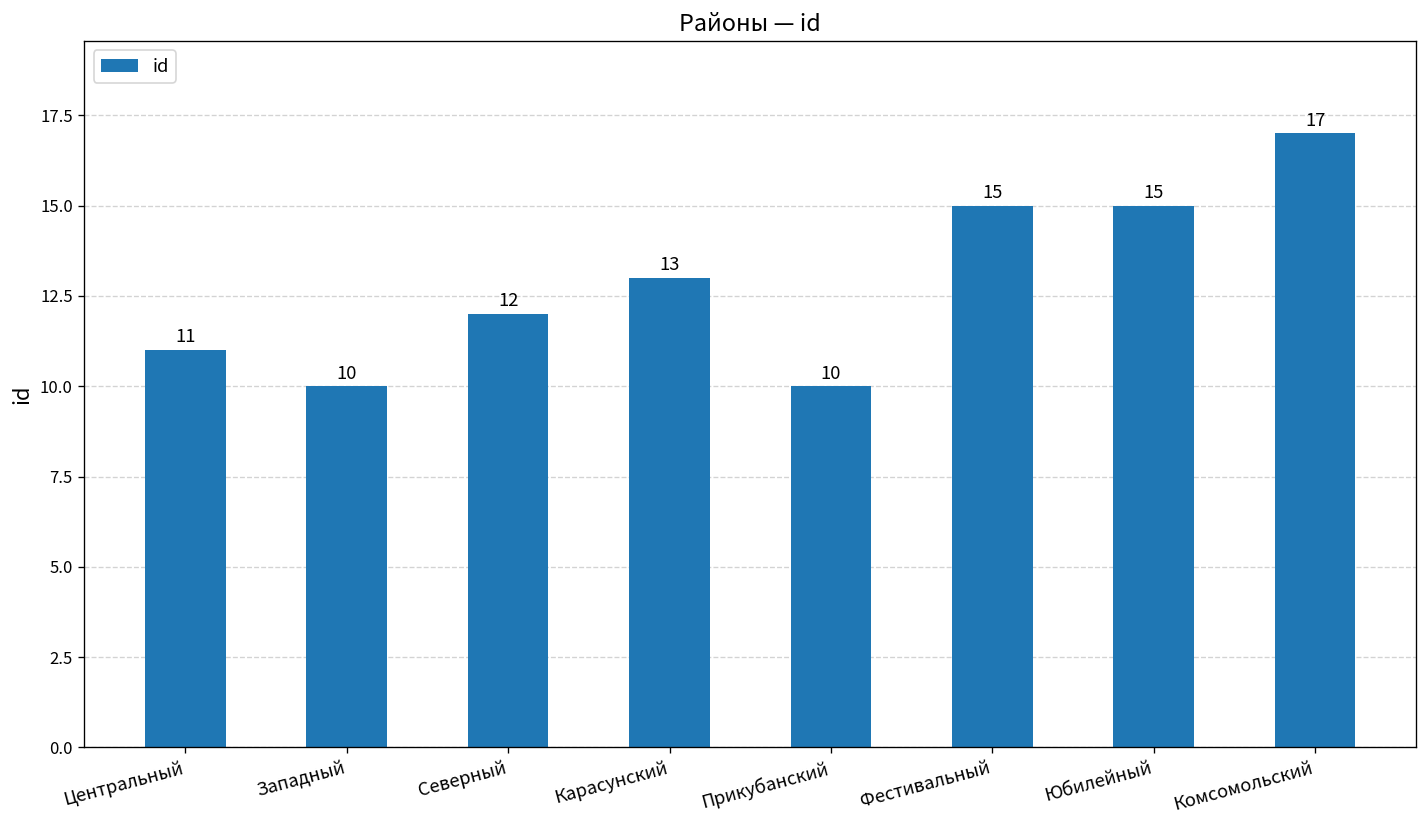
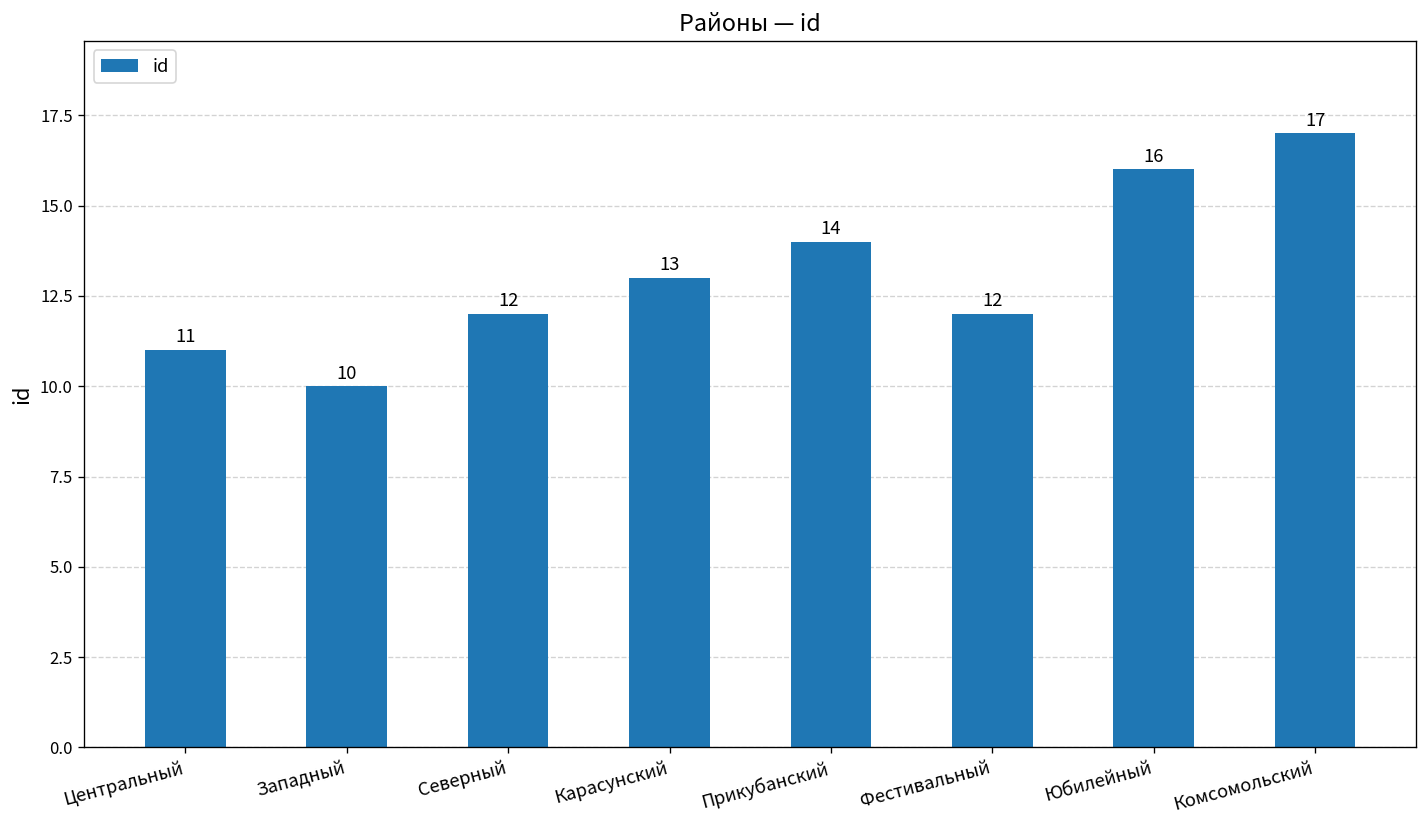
  {
    "Центральный": 11,
    "Западный": 10,
    "Северный": 12,
    "Карасунский": 13,
-   "Прикубанский": 10,
-   "Фестивальный": 15,
-   "Юбилейный": 15,
+   "Прикубанский": 14,
+   "Фестивальный": 12,
+   "Юбилейный": 16,
    "Комсомольский": 17
  }
